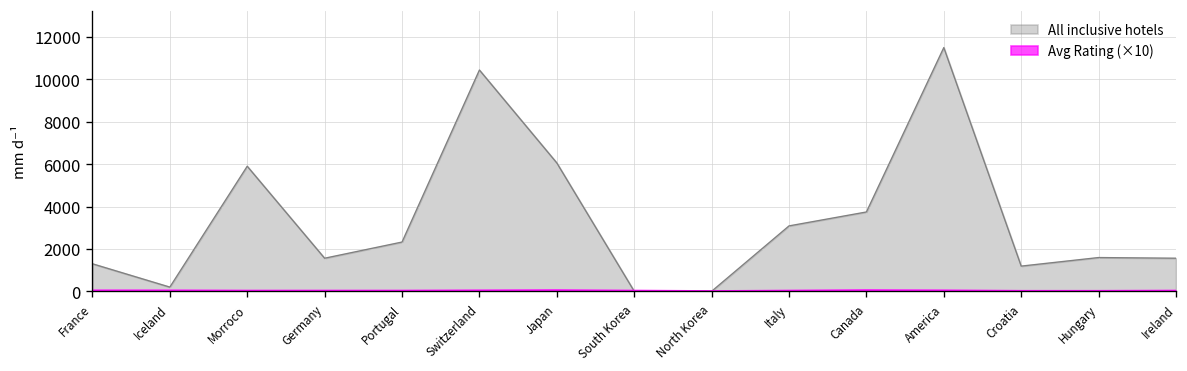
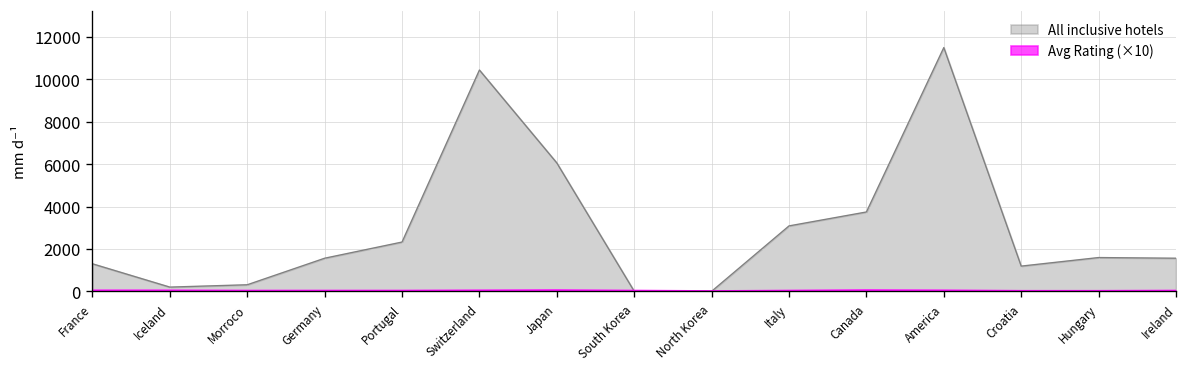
  {
    "All inclusive hotels": {
      "France": 1300,
      "Iceland": 200,
-     "Morroco": 5900,
+     "Morroco": 300,
      "Germany": 1600,
      "Portugal": 2300,
      "Switzerland": 10400,
      "Japan": 6100,
      "Italy": 3100,
      "Canada": 3700,
      "America": 11500,
      "Croatia": 1200,
      "Hungary": 1600,
      "Ireland": 1600
    },
    "Avg Rating (×10)": {
      "France": 0,
      "Iceland": 0,
      "Morroco": 0,
      "Germany": 0,
      "Portugal": 0,
      "Switzerland": 0,
      "Japan": 100,
      "Italy": 0,
      "Canada": 100,
      "America": 0,
      "Croatia": 0,
      "Hungary": 0,
      "Ireland": 0
    }
  }
